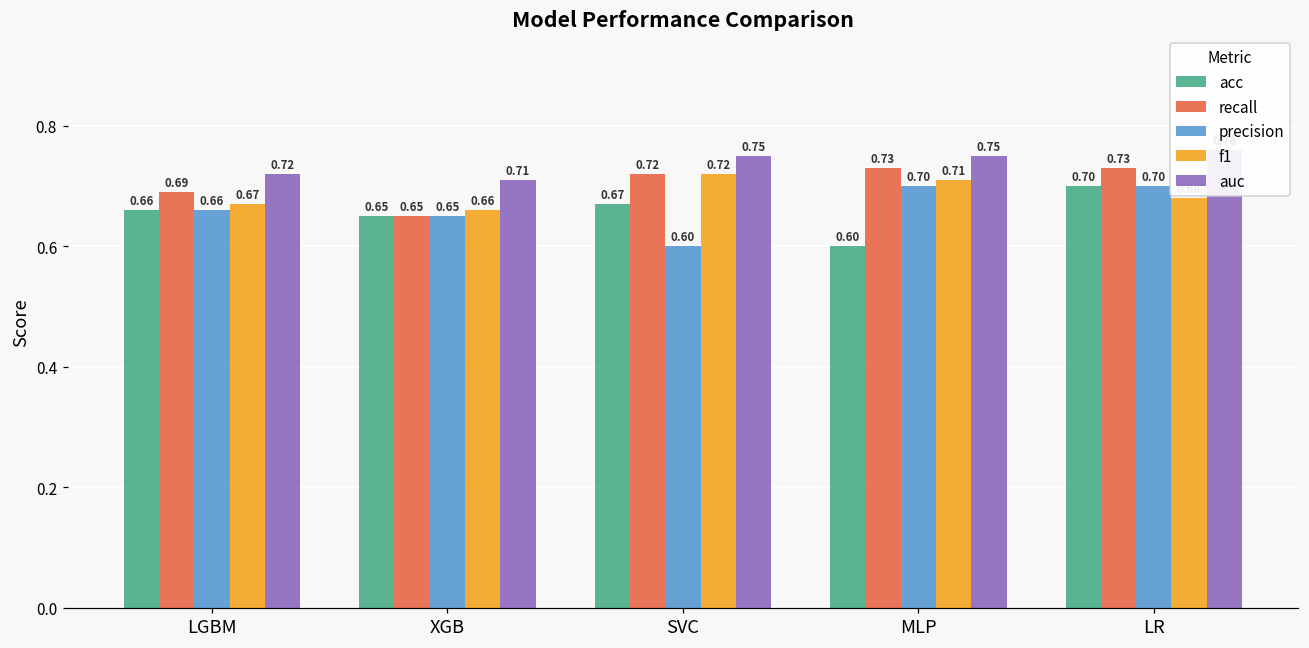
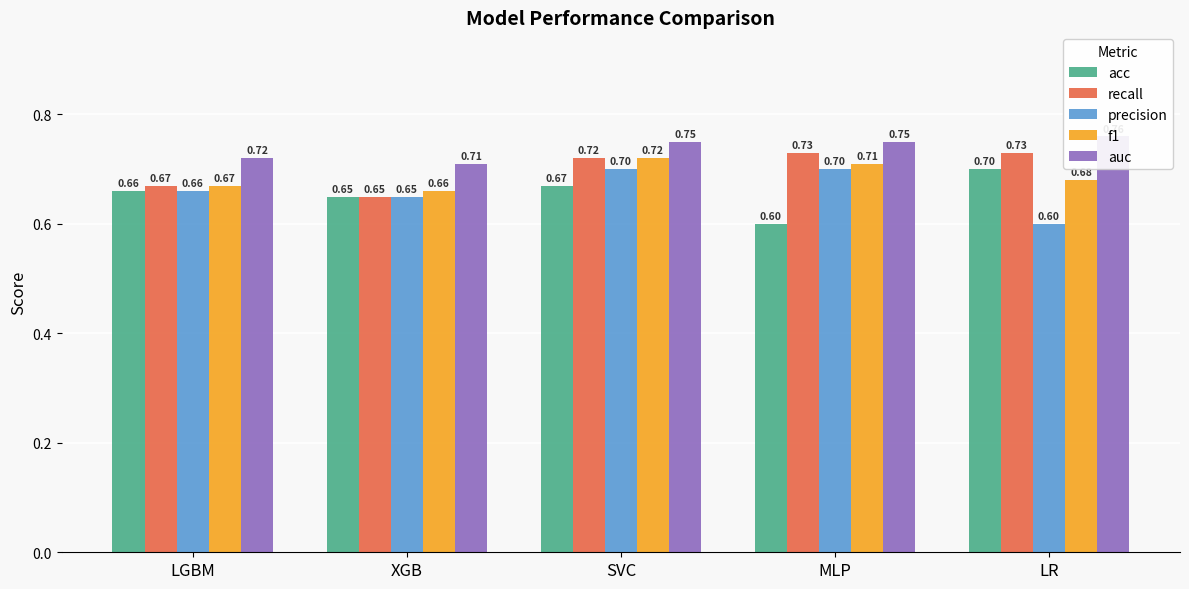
  {
    "acc": {
      "LGBM": 0.66,
      "XGB": 0.65,
      "SVC": 0.67,
      "MLP": 0.60,
      "LR": 0.70
    },
    "recall": {
-     "LGBM": 0.69,
+     "LGBM": 0.67,
      "XGB": 0.65,
      "SVC": 0.72,
      "MLP": 0.73,
      "LR": 0.73
    },
    "precision": {
      "LGBM": 0.66,
      "XGB": 0.65,
-     "SVC": 0.60,
+     "SVC": 0.70,
      "MLP": 0.70,
-     "LR": 0.70
+     "LR": 0.60
    },
    "f1": {
      "LGBM": 0.67,
      "XGB": 0.66,
      "SVC": 0.72,
      "MLP": 0.71
    },
    "auc": {
      "LGBM": 0.72,
      "XGB": 0.71,
      "SVC": 0.75,
      "MLP": 0.75
    }
  }
